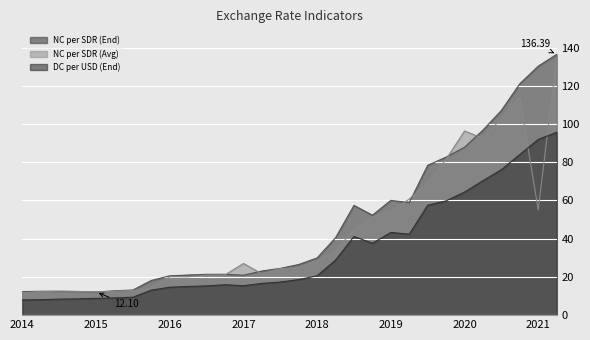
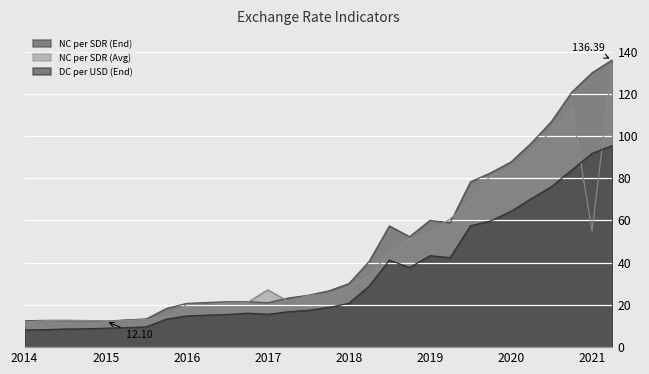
  {
    "NC per SDR (Avg)": {
      "2017": 27,
      "2019": 54,
-     "2020": 96,
+     "2020": 84,
      "2021": 55
    }
  }
